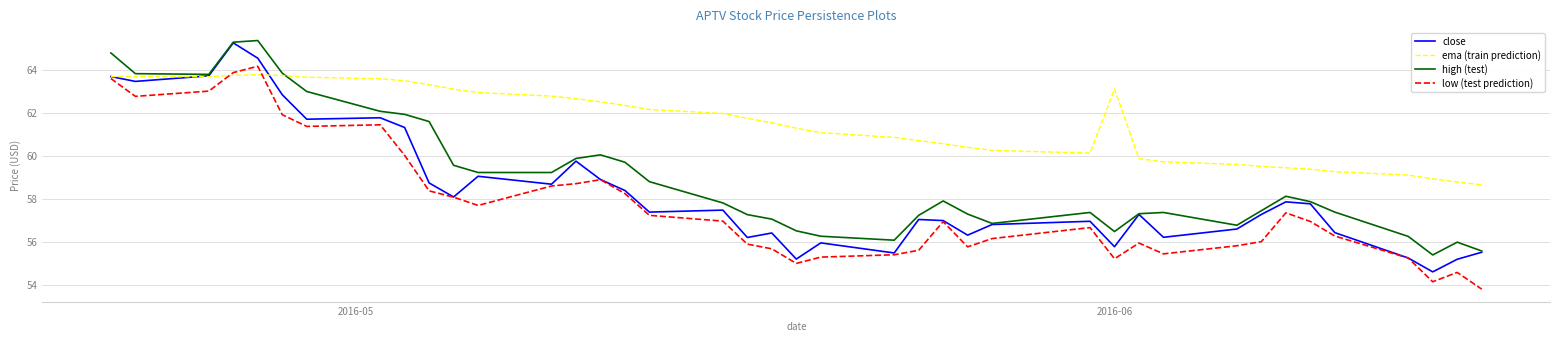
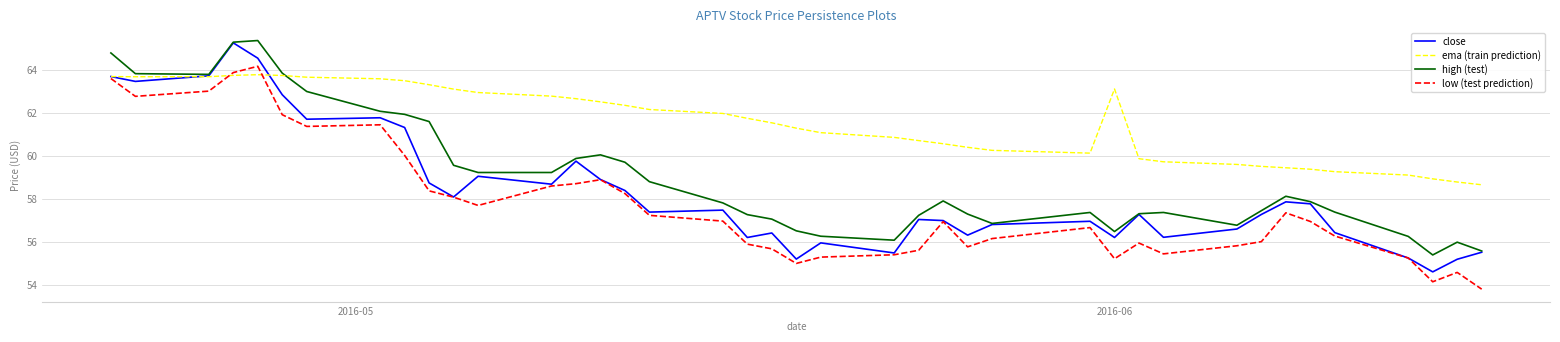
  {
    "close": {
-     "2016-06": 55.8
+     "2016-06": 56.2
    },
    "ema (train prediction)": {
      "2016-06": 63.1
    },
    "high (test)": {
      "2016-06": 56.5
    },
    "low (test prediction)": {
      "2016-06": 55.2
    }
  }
